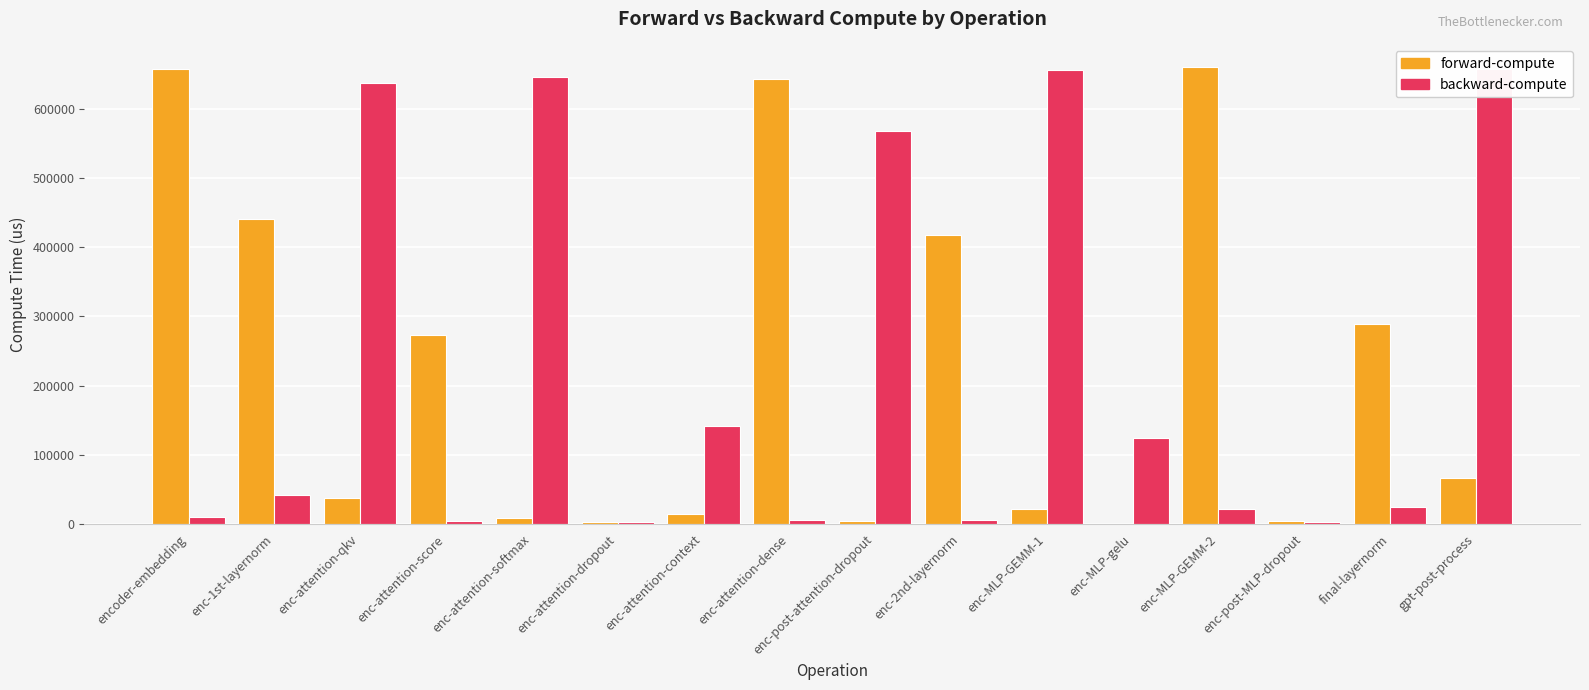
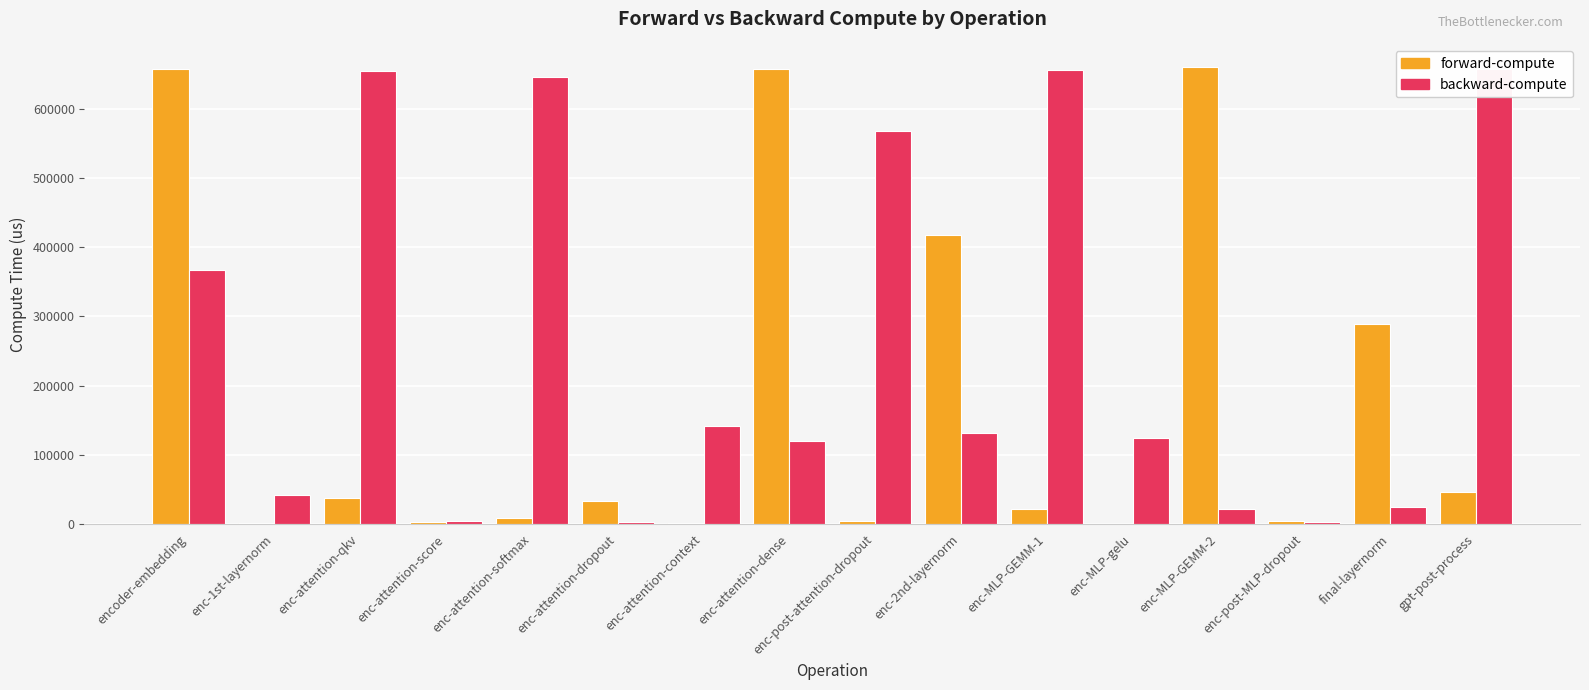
  {
    "forward-compute": {
      "encoder-embedding": 660000,
-     "enc-1st-layernorm": 440000,
+     "enc-1st-layernorm": 0,
      "enc-attention-qkv": 40000,
-     "enc-attention-score": 270000,
+     "enc-attention-score": 0,
      "enc-attention-softmax": 10000,
-     "enc-attention-dropout": 0,
-     "enc-attention-context": 10000,
-     "enc-attention-dense": 640000,
+     "enc-attention-dropout": 30000,
+     "enc-attention-context": 0,
+     "enc-attention-dense": 660000,
      "enc-post-attention-dropout": 0,
      "enc-2nd-layernorm": 420000,
      "enc-MLP-GEMM-1": 20000,
      "enc-MLP-GEMM-2": 660000,
      "enc-post-MLP-dropout": 0,
      "final-layernorm": 290000,
-     "gpt-post-process": 70000
+     "gpt-post-process": 50000
    },
    "backward-compute": {
-     "encoder-embedding": 10000,
+     "encoder-embedding": 370000,
      "enc-1st-layernorm": 40000,
-     "enc-attention-qkv": 640000,
+     "enc-attention-qkv": 650000,
      "enc-attention-score": 0,
      "enc-attention-softmax": 650000,
      "enc-attention-context": 140000,
-     "enc-attention-dense": 10000,
+     "enc-attention-dense": 120000,
      "enc-post-attention-dropout": 570000,
-     "enc-2nd-layernorm": 10000,
+     "enc-2nd-layernorm": 130000,
      "enc-MLP-GEMM-1": 660000,
      "enc-MLP-gelu": 120000,
      "enc-MLP-GEMM-2": 20000,
      "final-layernorm": 20000
    }
  }
